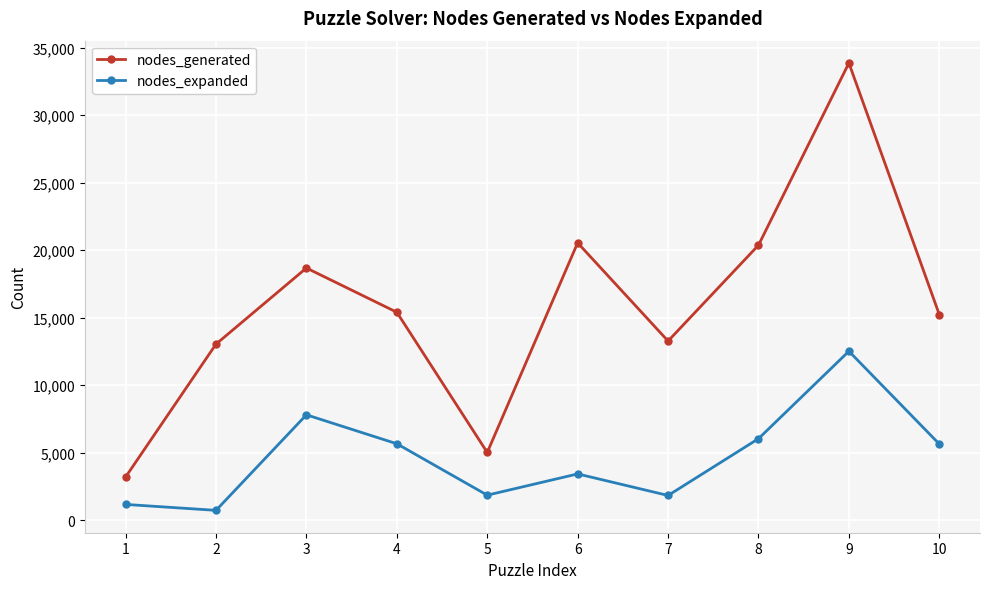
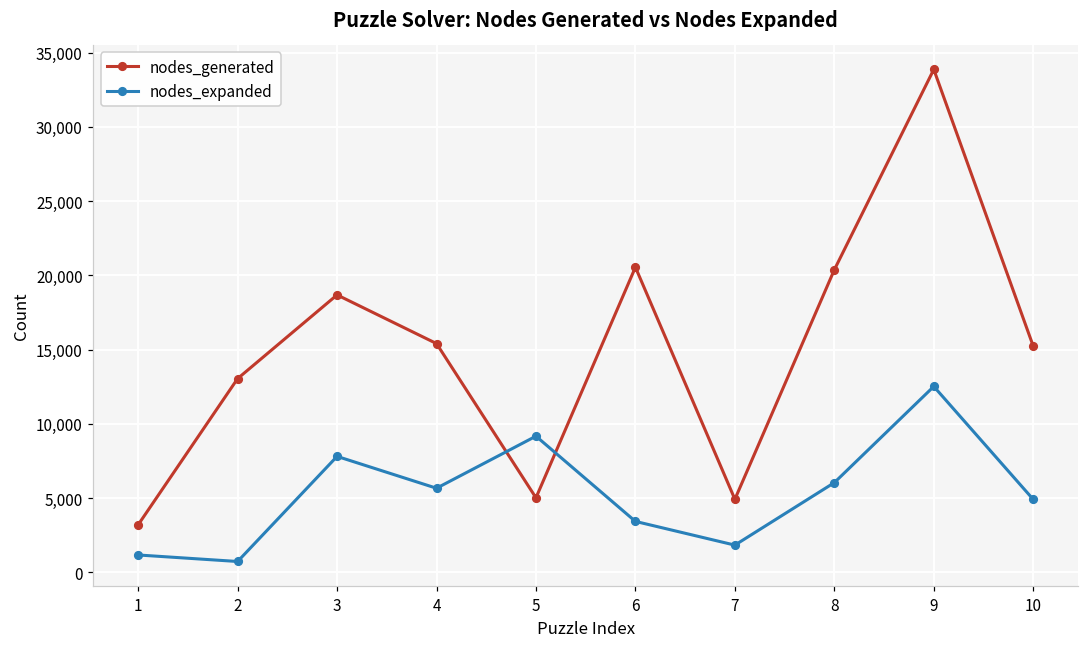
  {
    "nodes_generated": {
      "1": "3,200",
      "2": "13,000",
      "3": "18,700",
      "4": "15,400",
      "5": "5,000",
      "6": "20,500",
-     "7": "13,300",
+     "7": "4,900",
      "8": "20,400",
      "9": "33,900",
      "10": "15,200"
    },
    "nodes_expanded": {
      "1": "1,200",
      "2": "700",
      "3": "7,800",
      "4": "5,700",
-     "5": "1,800",
+     "5": "9,200",
      "6": "3,400",
      "7": "1,800",
      "8": "6,000",
      "9": "12,500",
-     "10": "5,600"
+     "10": "4,900"
    }
  }
